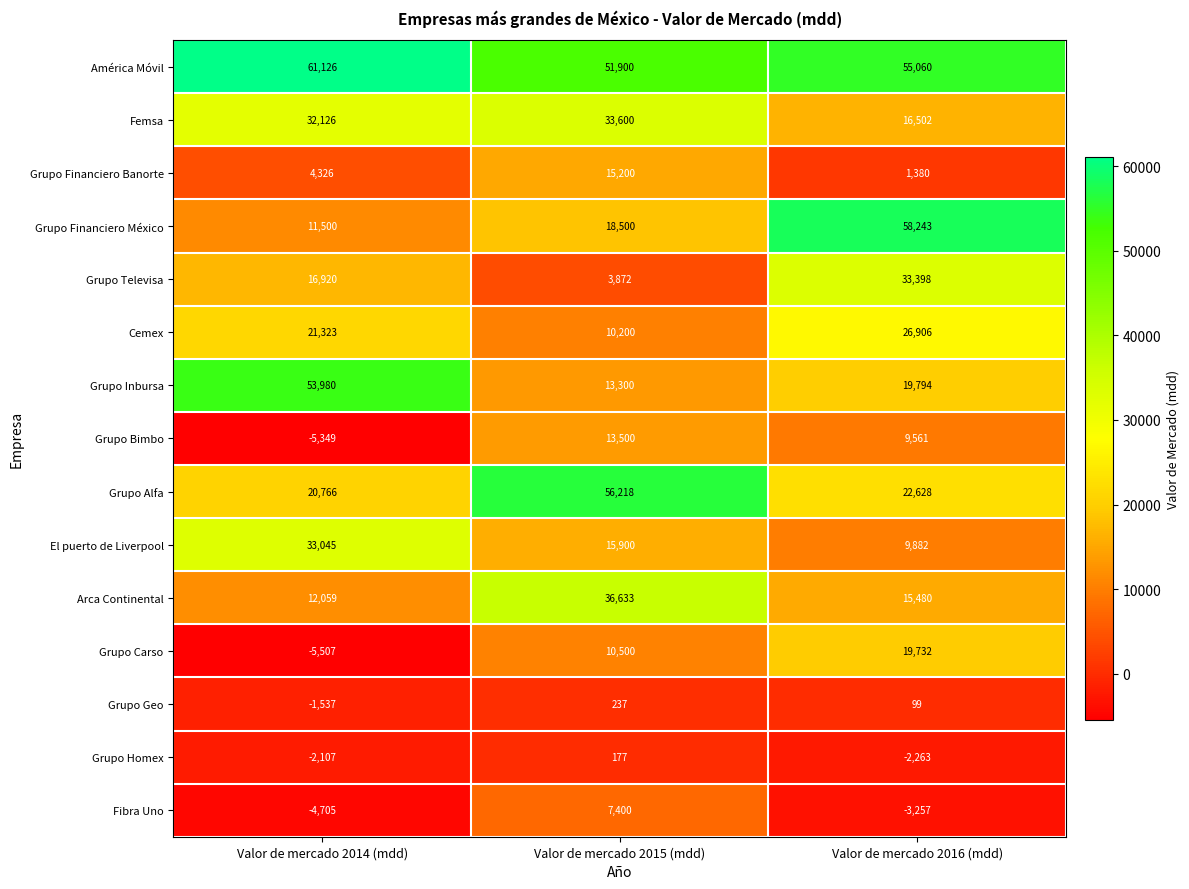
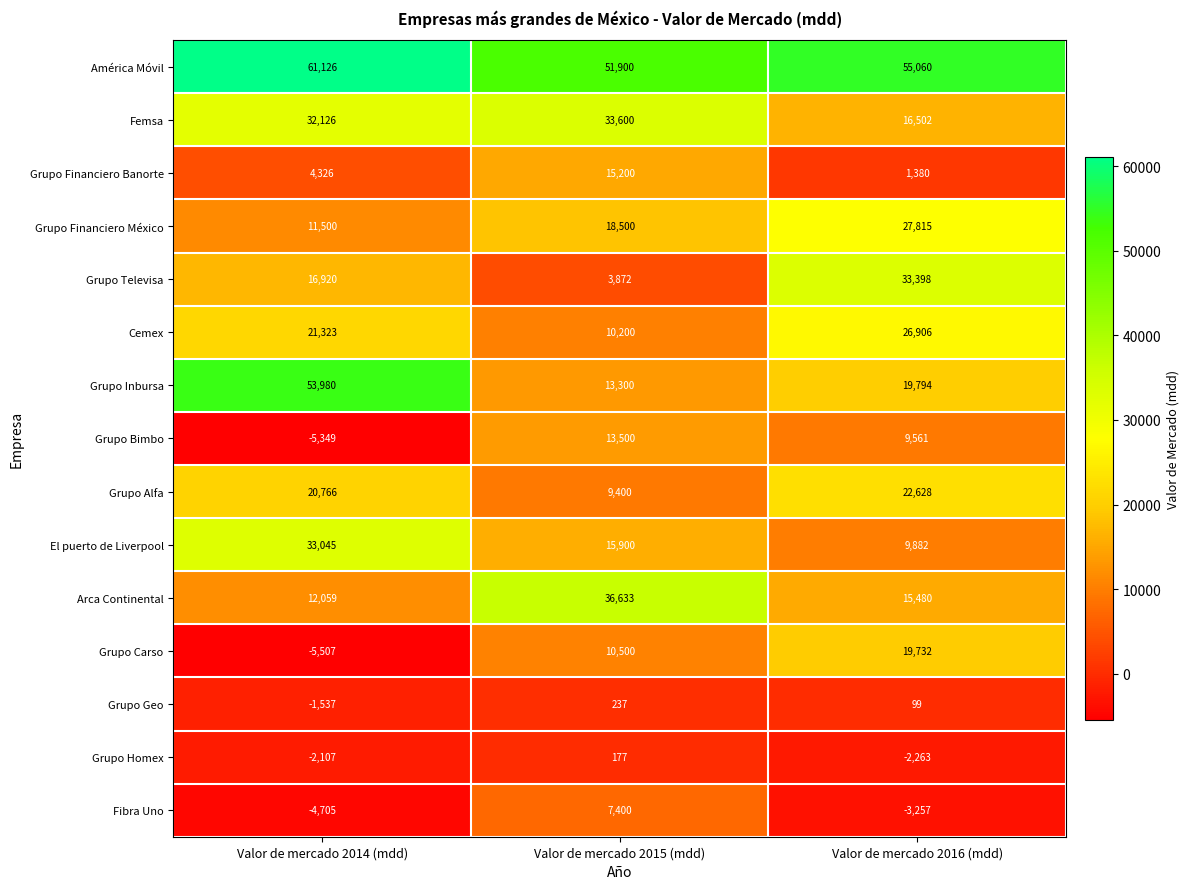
  {
    "América Móvil": {
      "Valor de mercado 2014 (mdd)": "61,126",
      "Valor de mercado 2015 (mdd)": "51,900",
      "Valor de mercado 2016 (mdd)": "55,060"
    },
    "Femsa": {
      "Valor de mercado 2014 (mdd)": "32,126",
      "Valor de mercado 2015 (mdd)": "33,600",
      "Valor de mercado 2016 (mdd)": "16,502"
    },
    "Grupo Financiero Banorte": {
      "Valor de mercado 2014 (mdd)": "4,326",
      "Valor de mercado 2015 (mdd)": "15,200",
      "Valor de mercado 2016 (mdd)": "1,380"
    },
    "Grupo Financiero México": {
      "Valor de mercado 2014 (mdd)": "11,500",
      "Valor de mercado 2015 (mdd)": "18,500",
-     "Valor de mercado 2016 (mdd)": "58,243"
+     "Valor de mercado 2016 (mdd)": "27,815"
    },
    "Grupo Televisa": {
      "Valor de mercado 2014 (mdd)": "16,920",
      "Valor de mercado 2015 (mdd)": "3,872",
      "Valor de mercado 2016 (mdd)": "33,398"
    },
    "Cemex": {
      "Valor de mercado 2014 (mdd)": "21,323",
      "Valor de mercado 2015 (mdd)": "10,200",
      "Valor de mercado 2016 (mdd)": "26,906"
    },
    "Grupo Inbursa": {
      "Valor de mercado 2014 (mdd)": "53,980",
      "Valor de mercado 2015 (mdd)": "13,300",
      "Valor de mercado 2016 (mdd)": "19,794"
    },
    "Grupo Bimbo": {
      "Valor de mercado 2014 (mdd)": "-5,349",
      "Valor de mercado 2015 (mdd)": "13,500",
      "Valor de mercado 2016 (mdd)": "9,561"
    },
    "Grupo Alfa": {
      "Valor de mercado 2014 (mdd)": "20,766",
-     "Valor de mercado 2015 (mdd)": "56,218",
+     "Valor de mercado 2015 (mdd)": "9,400",
      "Valor de mercado 2016 (mdd)": "22,628"
    },
    "El puerto de Liverpool": {
      "Valor de mercado 2014 (mdd)": "33,045",
      "Valor de mercado 2015 (mdd)": "15,900",
      "Valor de mercado 2016 (mdd)": "9,882"
    },
    "Arca Continental": {
      "Valor de mercado 2014 (mdd)": "12,059",
      "Valor de mercado 2015 (mdd)": "36,633",
      "Valor de mercado 2016 (mdd)": "15,480"
    },
    "Grupo Carso": {
      "Valor de mercado 2014 (mdd)": "-5,507",
      "Valor de mercado 2015 (mdd)": "10,500",
      "Valor de mercado 2016 (mdd)": "19,732"
    },
    "Grupo Geo": {
      "Valor de mercado 2014 (mdd)": "-1,537",
      "Valor de mercado 2015 (mdd)": "237",
      "Valor de mercado 2016 (mdd)": "99"
    },
    "Grupo Homex": {
      "Valor de mercado 2014 (mdd)": "-2,107",
      "Valor de mercado 2015 (mdd)": "177",
      "Valor de mercado 2016 (mdd)": "-2,263"
    },
    "Fibra Uno": {
      "Valor de mercado 2014 (mdd)": "-4,705",
      "Valor de mercado 2015 (mdd)": "7,400",
      "Valor de mercado 2016 (mdd)": "-3,257"
    }
  }
